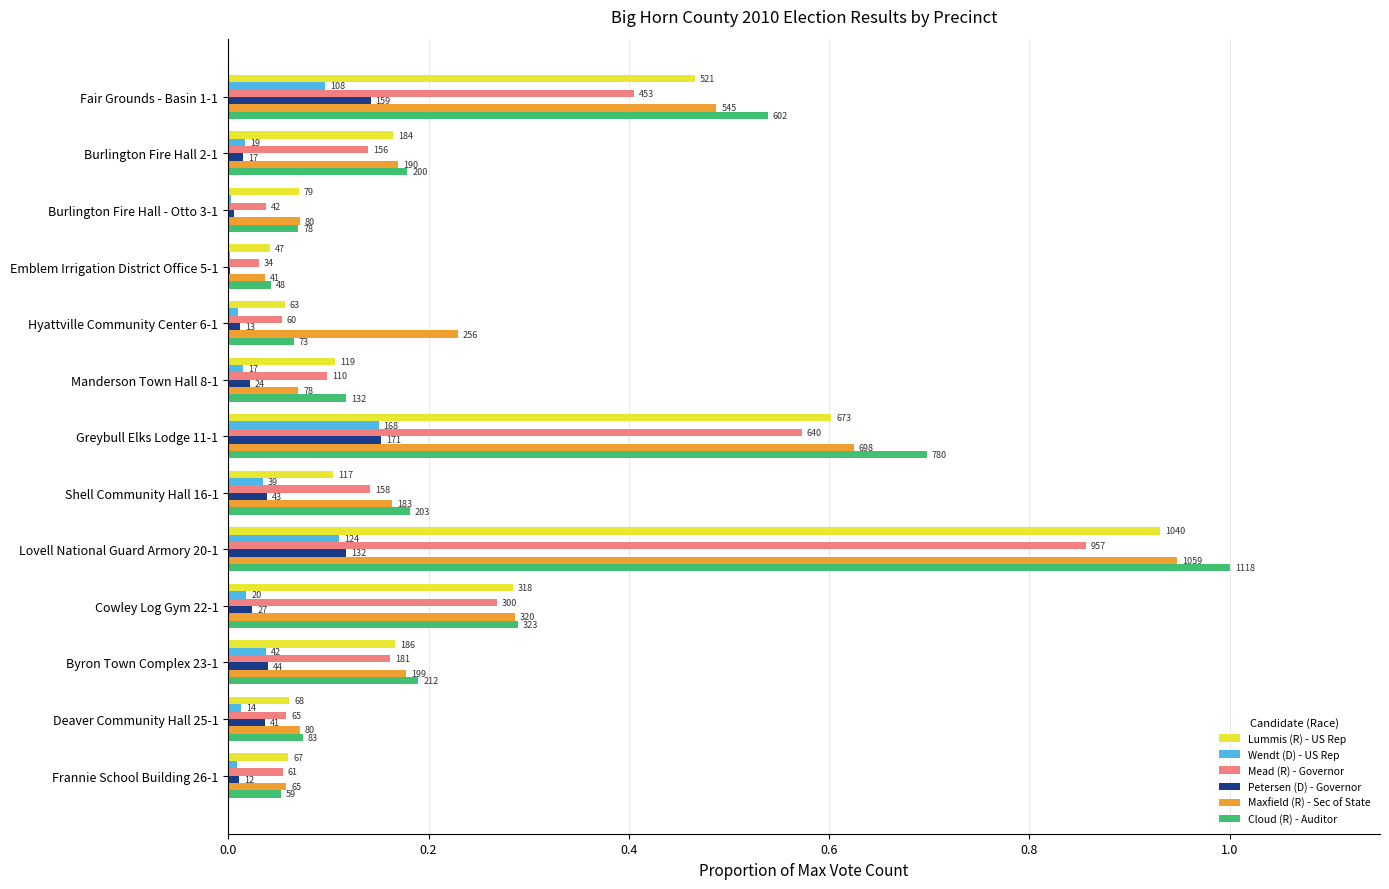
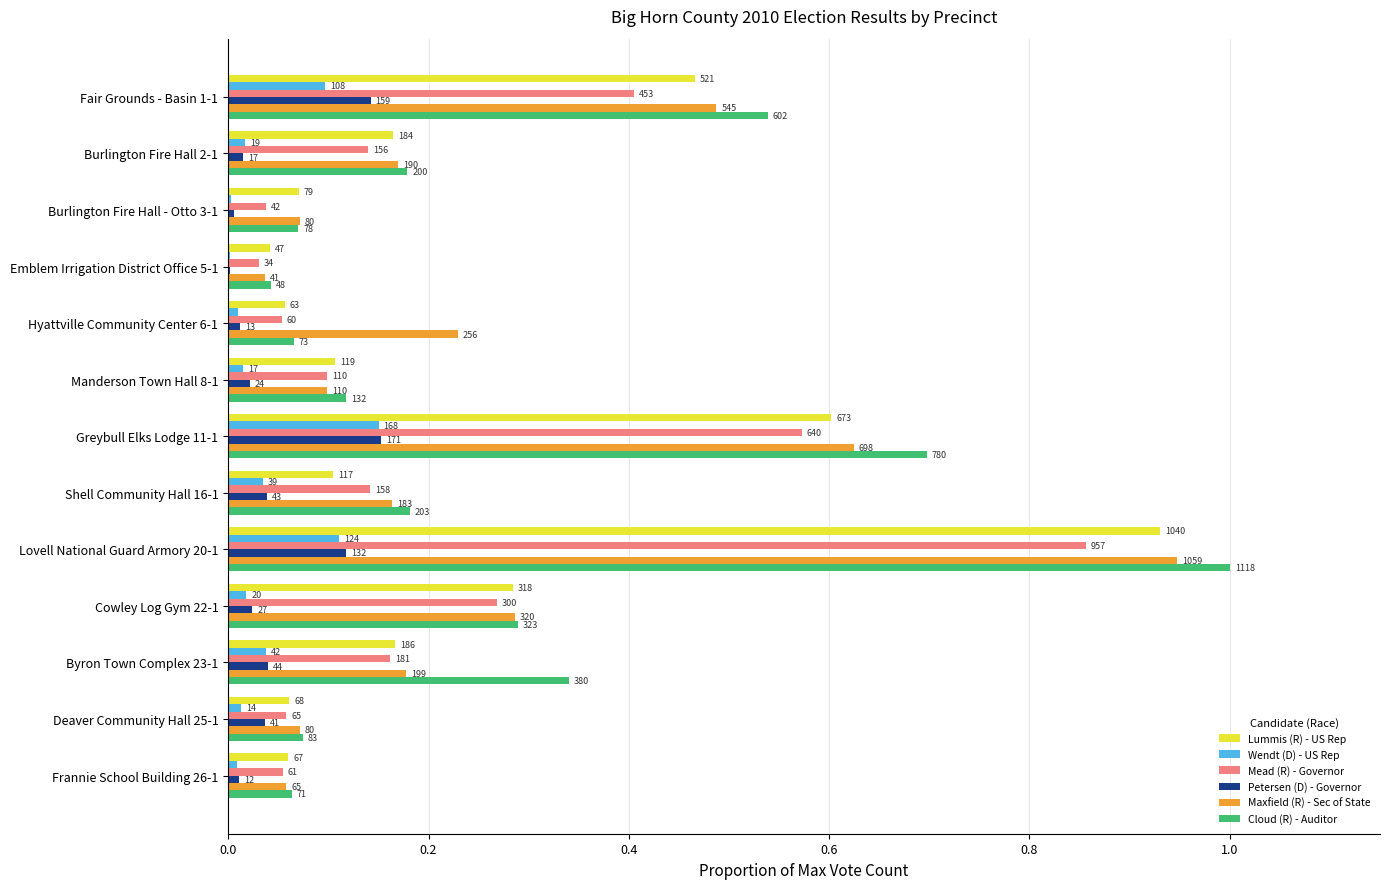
  {
    "Wendt (D) - US Rep": {
      "Burlington Fire Hall - Otto 3-1": 0.003,
      "Hyattville Community Center 6-1": 0.010,
      "Frannie School Building 26-1": 0.009
    },
    "Petersen (D) - Governor": {
      "Burlington Fire Hall - Otto 3-1": 0.006
    },
    "Maxfield (R) - Sec of State": {
-     "Manderson Town Hall 8-1": 78
+     "Manderson Town Hall 8-1": 110
    },
    "Cloud (R) - Auditor": {
-     "Byron Town Complex 23-1": 212,
-     "Frannie School Building 26-1": 59
+     "Byron Town Complex 23-1": 380,
+     "Frannie School Building 26-1": 71
    }
  }
